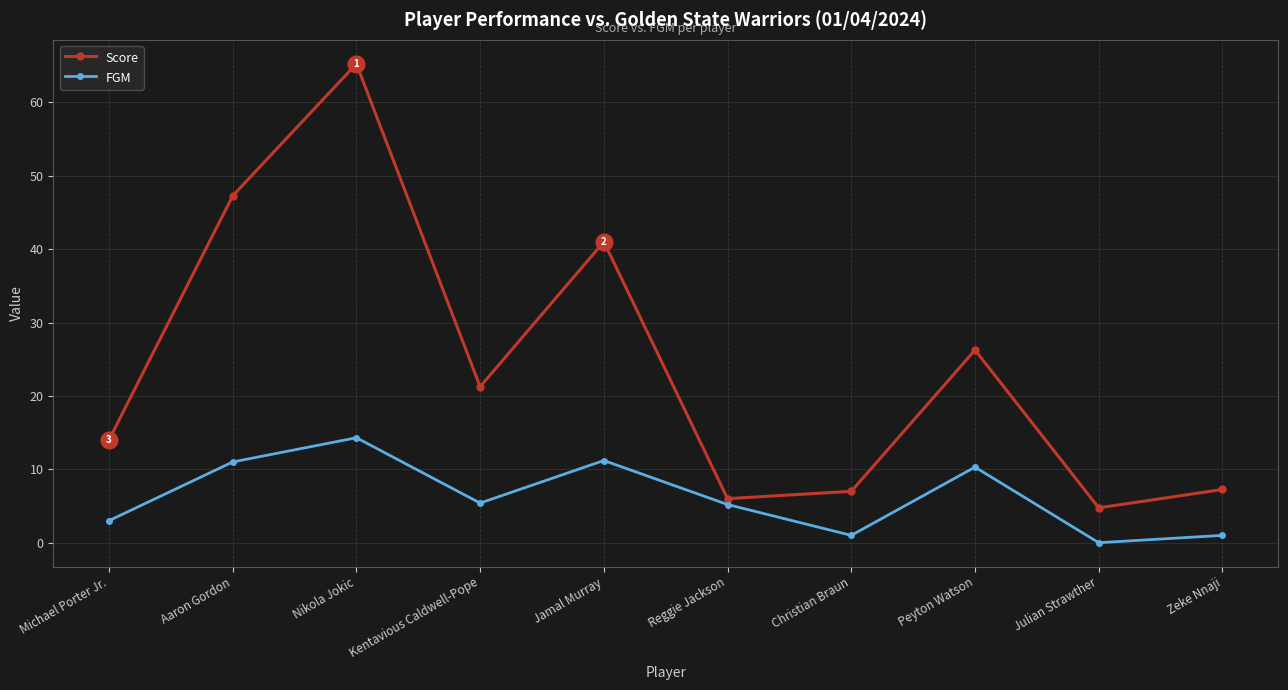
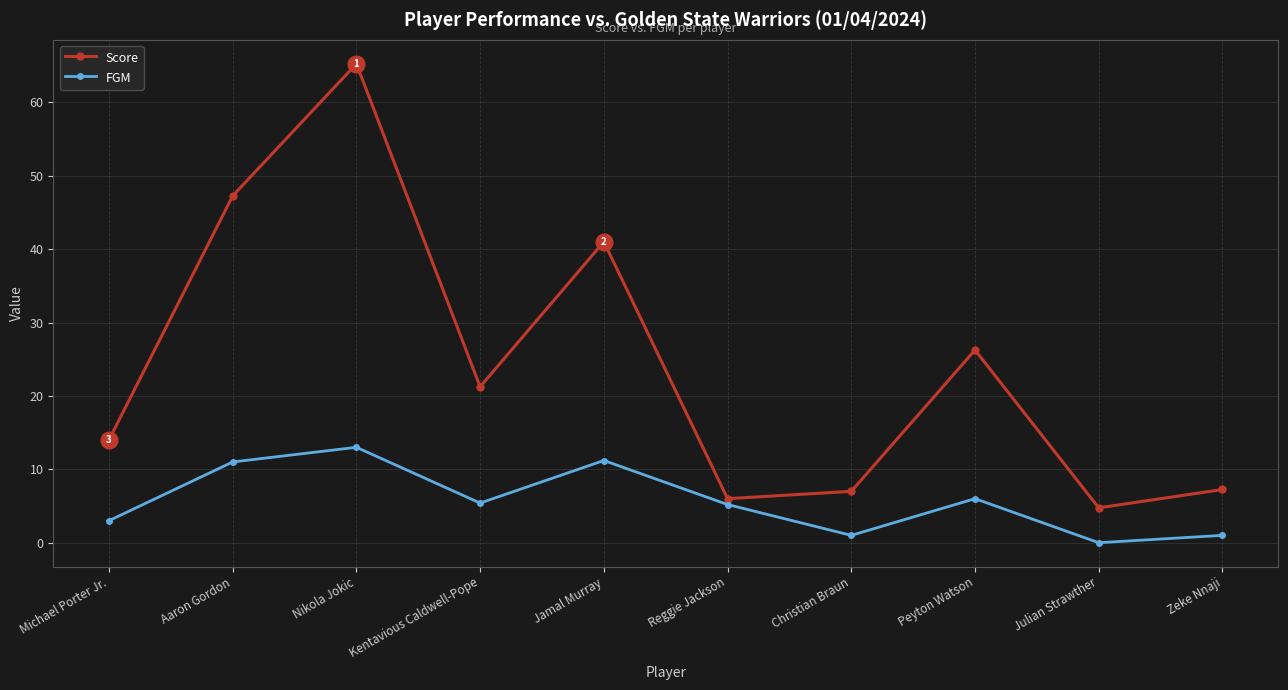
  {
    "FGM": {
      "Michael Porter Jr.": 3,
      "Aaron Gordon": 11,
-     "Nikola Jokic": 14,
+     "Nikola Jokic": 13,
      "Kentavious Caldwell-Pope": 5,
      "Jamal Murray": 11,
      "Reggie Jackson": 5,
      "Christian Braun": 1,
-     "Peyton Watson": 10,
+     "Peyton Watson": 6,
      "Julian Strawther": 0,
      "Zeke Nnaji": 1
    }
  }
